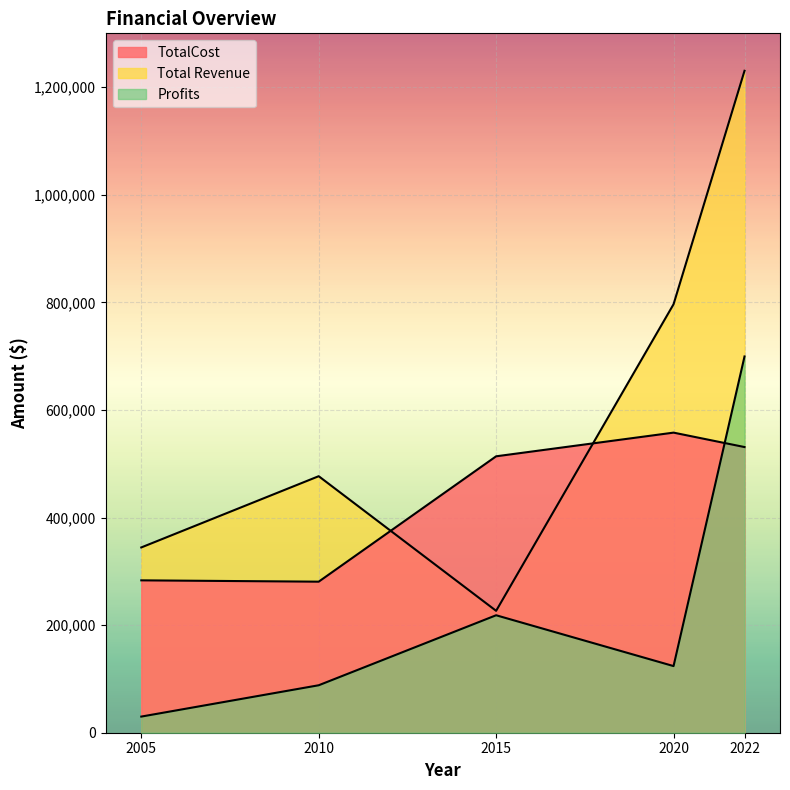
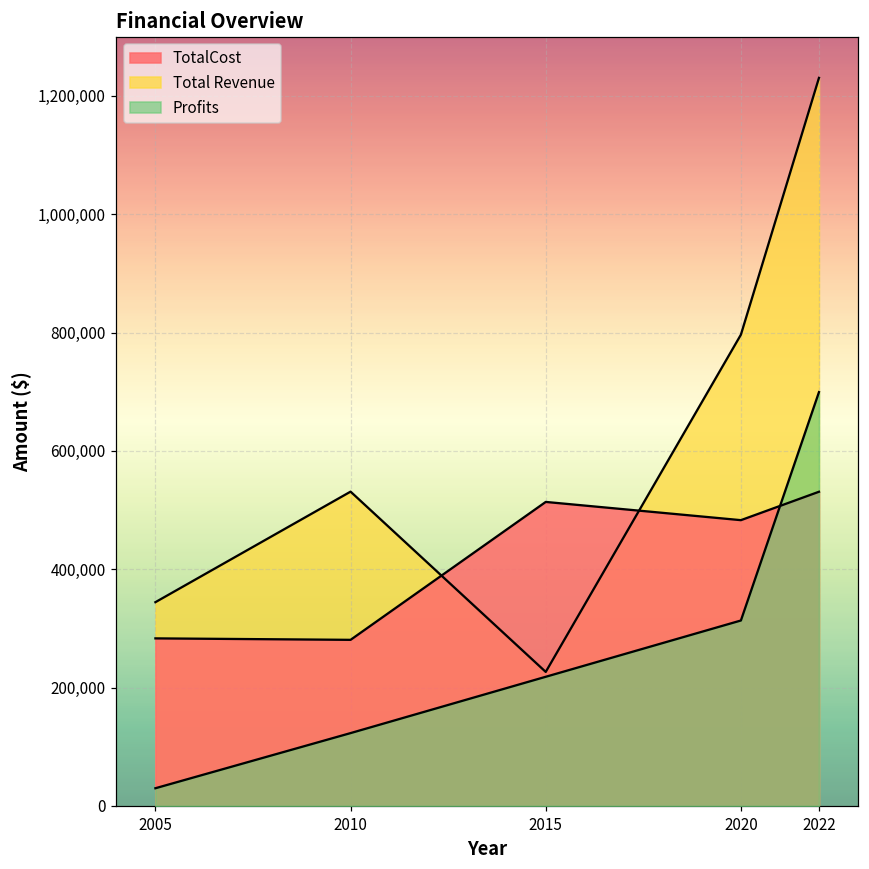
  {
    "TotalCost": {
      "2005": "280,000",
      "2010": "280,000",
      "2015": "510,000",
-     "2020": "560,000",
+     "2020": "480,000",
      "2022": "530,000"
    },
    "Total Revenue": {
      "2005": "340,000",
-     "2010": "480,000",
+     "2010": "530,000",
      "2015": "230,000",
      "2020": "800,000",
      "2022": "1,230,000"
    },
    "Profits": {
      "2005": "30,000",
-     "2010": "90,000",
+     "2010": "120,000",
      "2015": "220,000",
-     "2020": "120,000",
+     "2020": "310,000",
      "2022": "700,000"
    }
  }
